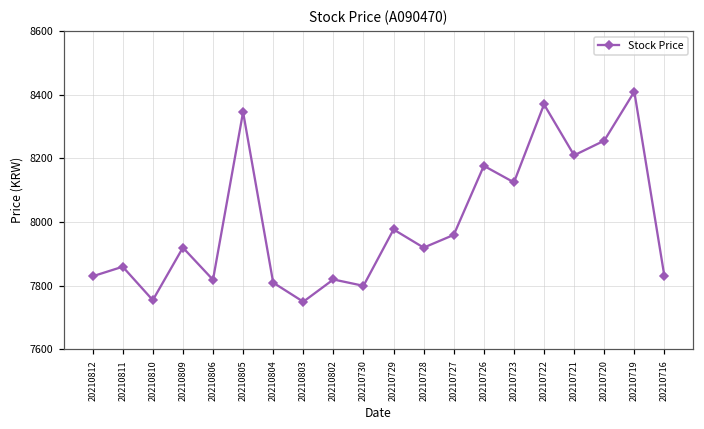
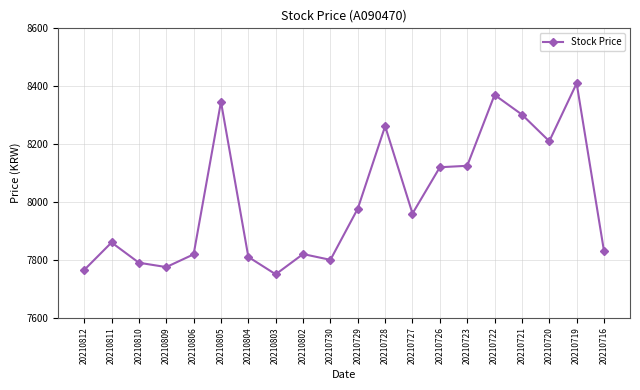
  {
-   "20210812": 7830,
+   "20210812": 7770,
    "20210811": 7860,
-   "20210810": 7760,
-   "20210809": 7920,
+   "20210810": 7790,
+   "20210809": 7780,
    "20210806": 7820,
    "20210805": 8350,
    "20210804": 7810,
    "20210803": 7750,
    "20210802": 7820,
    "20210730": 7800,
    "20210729": 7980,
-   "20210728": 7920,
+   "20210728": 8260,
    "20210727": 7960,
-   "20210726": 8180,
+   "20210726": 8120,
    "20210723": 8130,
    "20210722": 8370,
-   "20210721": 8210,
-   "20210720": 8260,
+   "20210721": 8300,
+   "20210720": 8210,
    "20210719": 8410,
    "20210716": 7830
  }
